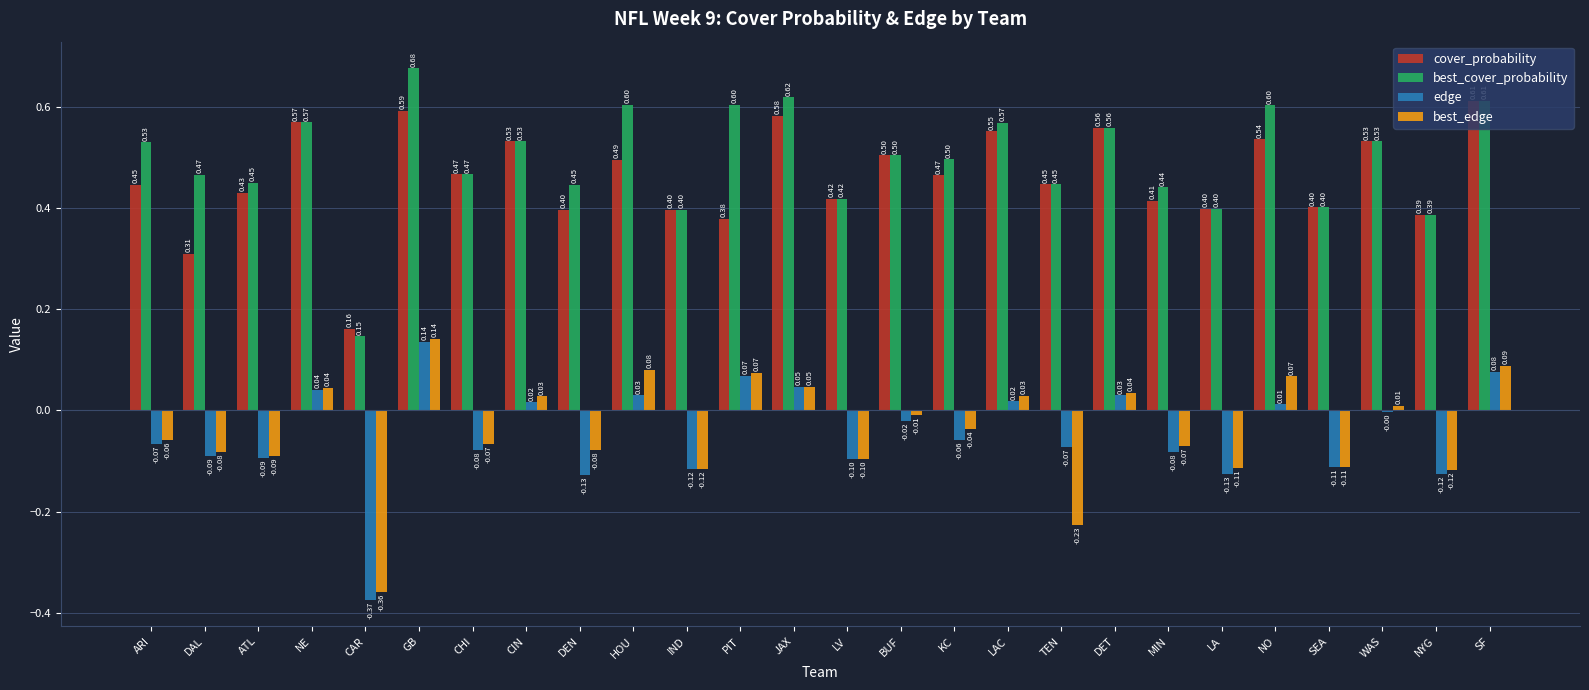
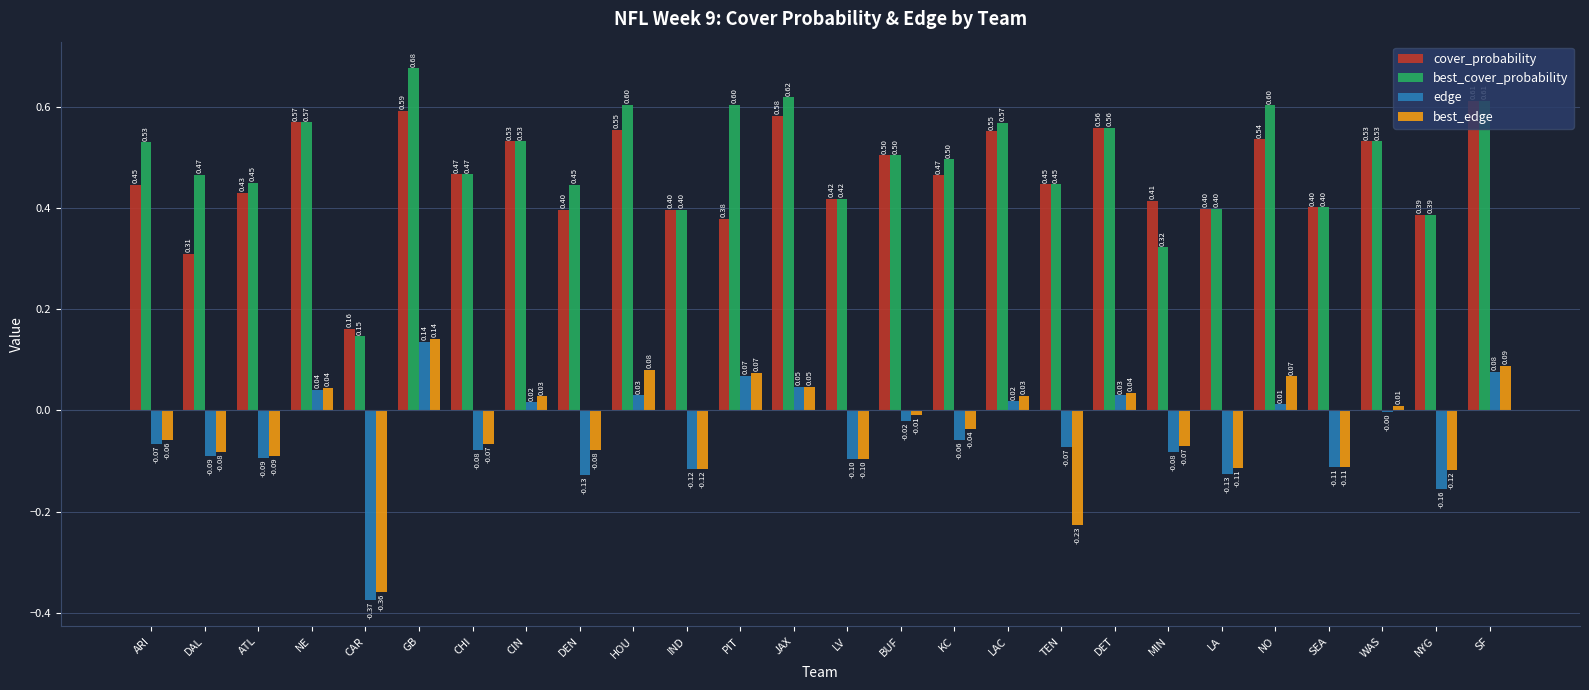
  {
    "cover_probability": {
      "ARI": 0.45,
      "DAL": 0.31,
      "ATL": 0.43,
      "NE": 0.57,
      "CAR": 0.16,
      "GB": 0.59,
      "CHI": 0.47,
      "CIN": 0.53,
      "DEN": 0.40,
-     "HOU": 0.49,
+     "HOU": 0.55,
      "IND": 0.40,
      "PIT": 0.38,
      "JAX": 0.58,
      "LV": 0.42,
      "BUF": 0.50,
      "KC": 0.47,
      "LAC": 0.55,
      "TEN": 0.45,
      "DET": 0.56,
      "MIN": 0.41,
      "LA": 0.40,
      "NO": 0.54,
      "SEA": 0.40,
      "WAS": 0.53,
      "NYG": 0.39
    },
    "best_cover_probability": {
      "ARI": 0.53,
      "DAL": 0.47,
      "ATL": 0.45,
      "NE": 0.57,
      "CAR": 0.15,
      "GB": 0.68,
      "CHI": 0.47,
      "CIN": 0.53,
      "DEN": 0.45,
      "HOU": 0.60,
      "IND": 0.40,
      "PIT": 0.60,
      "JAX": 0.62,
      "LV": 0.42,
      "BUF": 0.50,
      "KC": 0.50,
      "LAC": 0.57,
      "TEN": 0.45,
      "DET": 0.56,
-     "MIN": 0.44,
+     "MIN": 0.32,
      "LA": 0.40,
      "NO": 0.60,
      "SEA": 0.40,
      "WAS": 0.53,
      "NYG": 0.39
    },
    "edge": {
      "ARI": -0.07,
      "DAL": -0.09,
      "ATL": -0.09,
      "NE": 0.04,
      "CAR": -0.37,
      "GB": 0.14,
      "CHI": -0.08,
      "CIN": 0.02,
      "DEN": -0.13,
      "HOU": 0.03,
      "IND": -0.12,
      "PIT": 0.07,
      "JAX": 0.05,
      "LV": -0.10,
      "BUF": -0.02,
      "KC": -0.06,
      "LAC": 0.02,
      "TEN": -0.07,
      "DET": 0.03,
      "MIN": -0.08,
      "LA": -0.13,
      "NO": 0.01,
      "SEA": -0.11,
      "WAS": -0.00,
-     "NYG": -0.12,
+     "NYG": -0.16,
      "SF": 0.08
    },
    "best_edge": {
      "ARI": -0.06,
      "DAL": -0.08,
      "ATL": -0.09,
      "NE": 0.04,
      "CAR": -0.36,
      "GB": 0.14,
      "CHI": -0.07,
      "CIN": 0.03,
      "DEN": -0.08,
      "HOU": 0.08,
      "IND": -0.12,
      "PIT": 0.07,
      "JAX": 0.05,
      "LV": -0.10,
      "BUF": -0.01,
      "KC": -0.04,
      "LAC": 0.03,
      "TEN": -0.23,
      "DET": 0.04,
      "MIN": -0.07,
      "LA": -0.11,
      "NO": 0.07,
      "SEA": -0.11,
      "WAS": 0.01,
      "NYG": -0.12,
      "SF": 0.09
    }
  }
